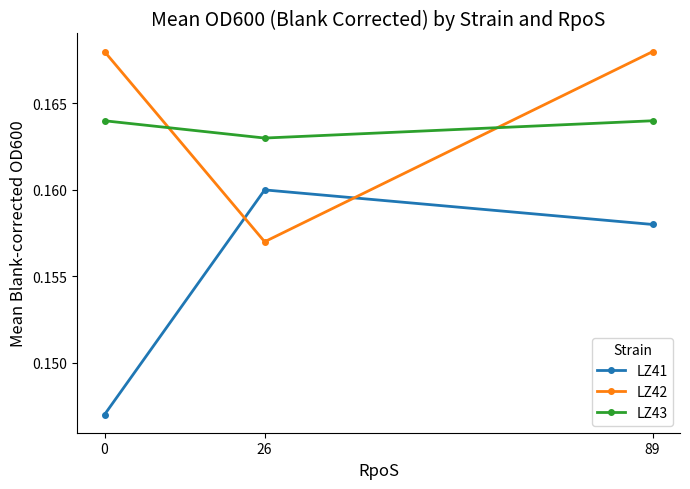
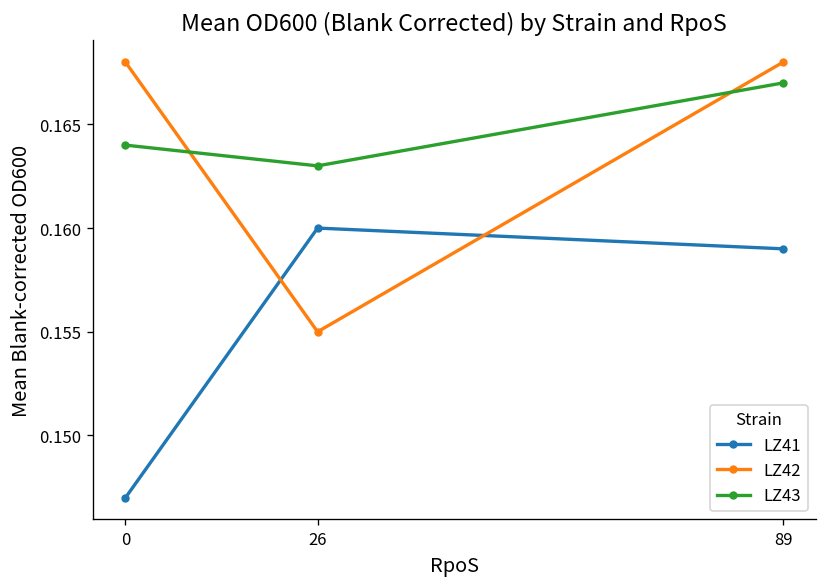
  {
    "LZ41": {
      "0": 0.147,
      "26": 0.160,
-     "89": 0.158
+     "89": 0.159
    },
    "LZ42": {
      "0": 0.168,
-     "26": 0.157,
+     "26": 0.155,
      "89": 0.168
    },
    "LZ43": {
      "0": 0.164,
      "26": 0.163,
-     "89": 0.164
+     "89": 0.167
    }
  }
